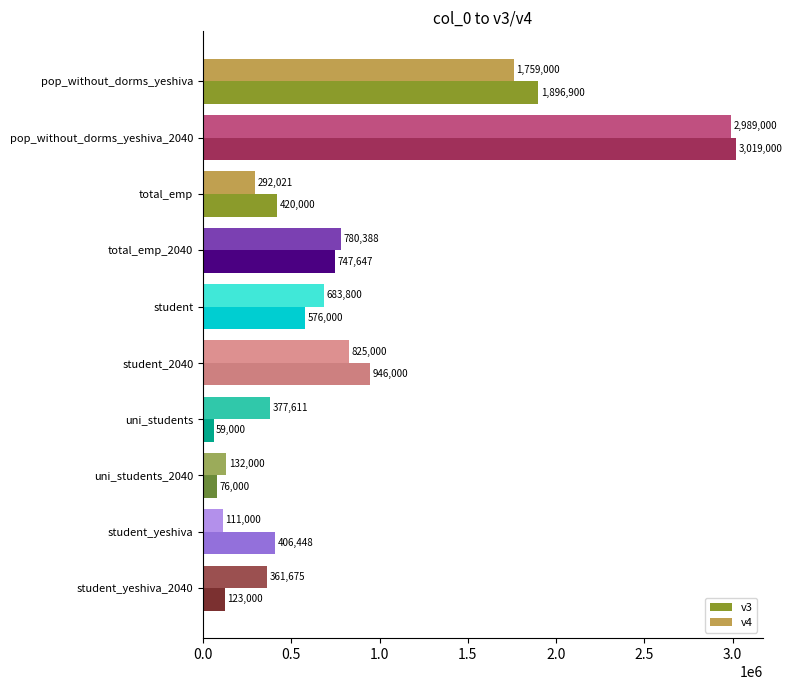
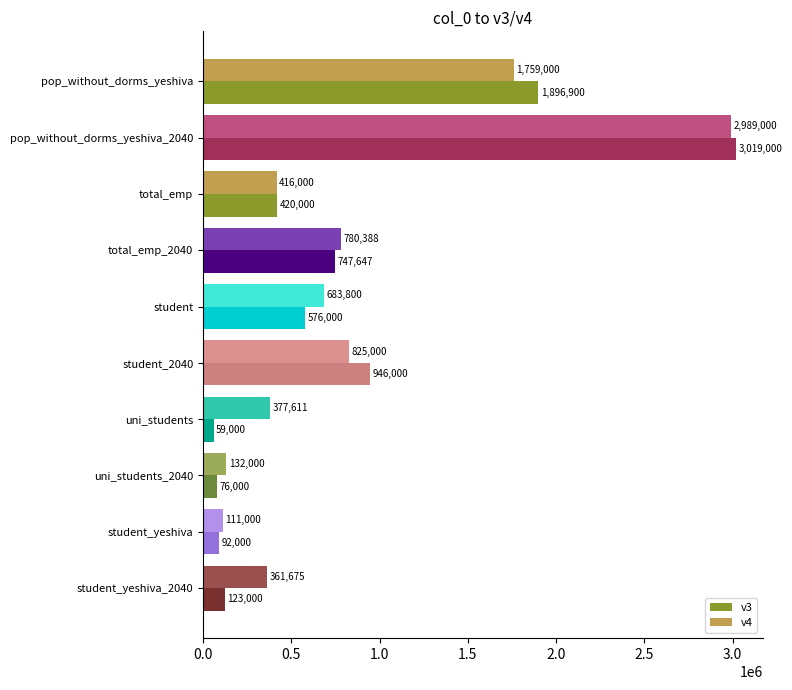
  {
    "v3": {
      "pop_without_dorms_yeshiva": "1,896,900",
      "pop_without_dorms_yeshiva_2040": "3,019,000",
      "total_emp": "420,000",
      "total_emp_2040": "747,647",
      "student": "576,000",
      "student_2040": "946,000",
      "uni_students": "59,000",
      "uni_students_2040": "76,000",
-     "student_yeshiva": "406,448",
+     "student_yeshiva": "92,000",
      "student_yeshiva_2040": "123,000"
    },
    "v4": {
      "pop_without_dorms_yeshiva": "1,759,000",
      "pop_without_dorms_yeshiva_2040": "2,989,000",
-     "total_emp": "292,021",
+     "total_emp": "416,000",
      "total_emp_2040": "780,388",
      "student": "683,800",
      "student_2040": "825,000",
      "uni_students": "377,611",
      "uni_students_2040": "132,000",
      "student_yeshiva": "111,000",
      "student_yeshiva_2040": "361,675"
    }
  }
